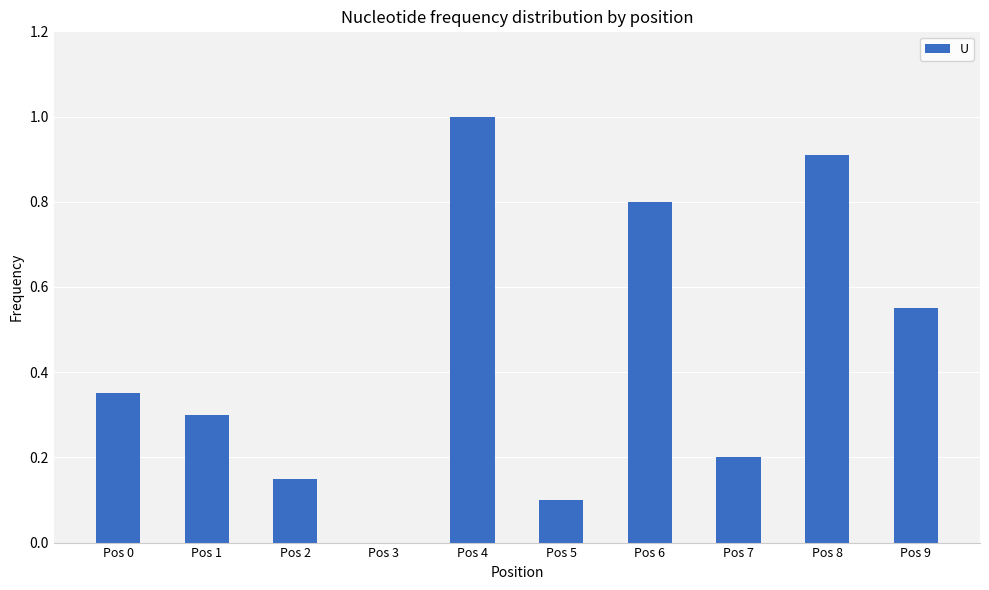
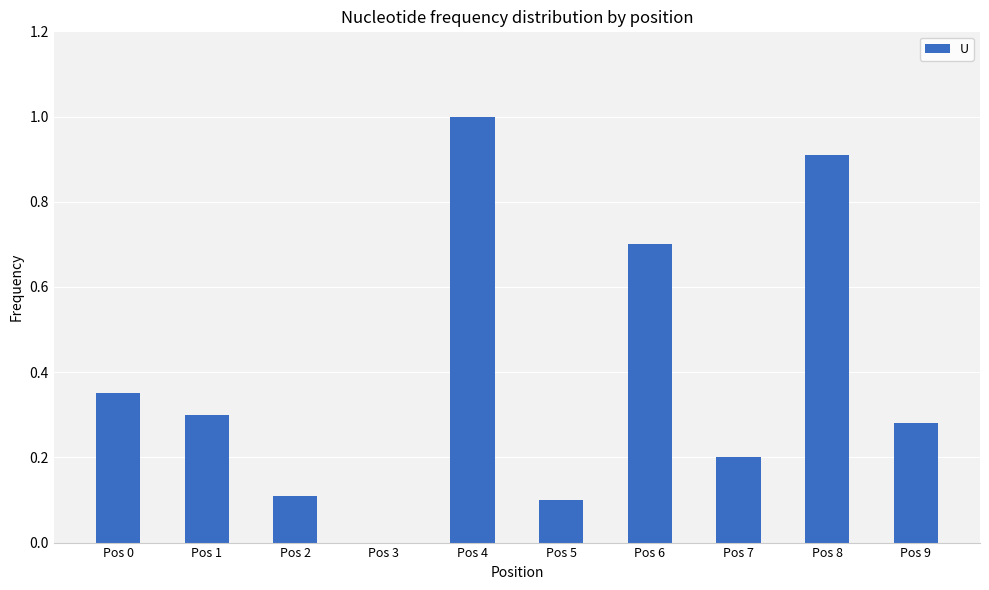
  {
    "Pos 0": 0.35,
    "Pos 1": 0.30,
-   "Pos 2": 0.15,
+   "Pos 2": 0.11,
    "Pos 3": 0.00,
    "Pos 4": 1.00,
    "Pos 5": 0.10,
-   "Pos 6": 0.8,
+   "Pos 6": 0.7,
    "Pos 7": 0.20,
    "Pos 8": 0.91,
-   "Pos 9": 0.55
+   "Pos 9": 0.28
  }
